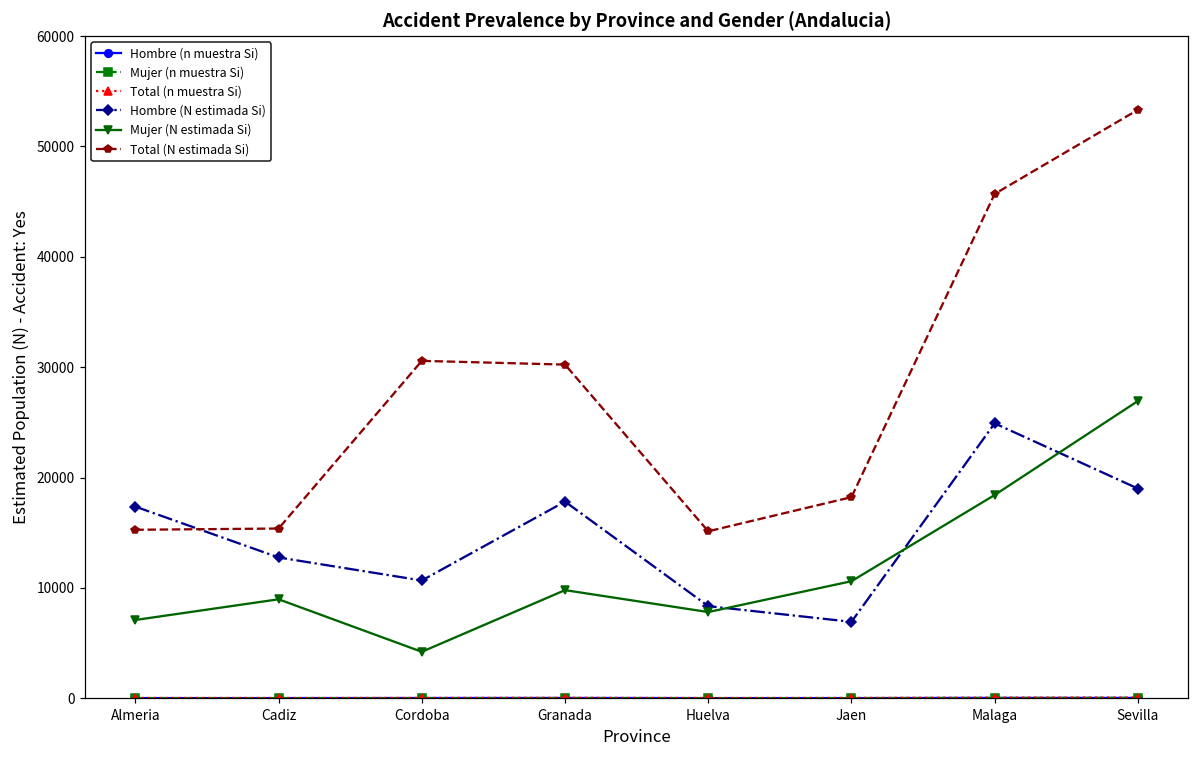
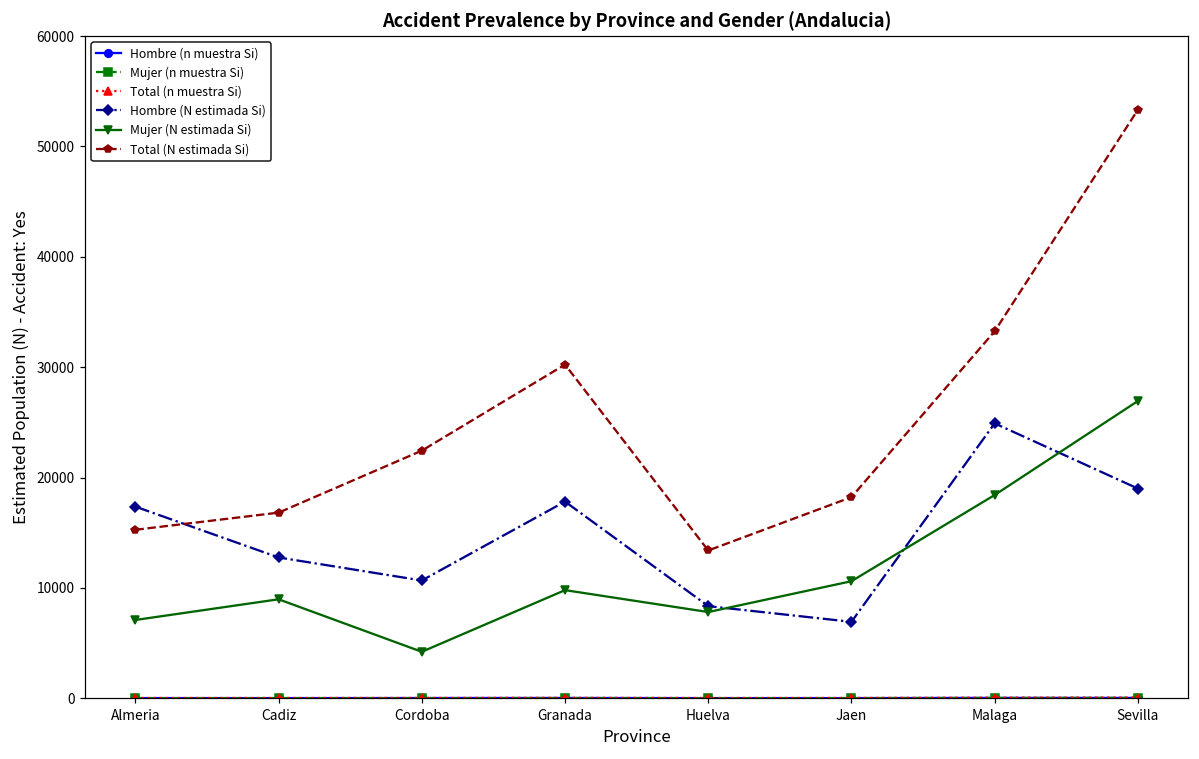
  {
    "Hombre (N estimada Si)": {
      "Almeria": 17400,
      "Cadiz": 12800,
      "Cordoba": 10700,
      "Granada": 17800,
      "Huelva": 8300,
      "Jaen": 6900,
      "Malaga": 24900,
      "Sevilla": 19000
    },
    "Total (N estimada Si)": {
      "Almeria": 15300,
-     "Cadiz": 15400,
-     "Cordoba": 30600,
+     "Cadiz": 16800,
+     "Cordoba": 22400,
      "Granada": 30200,
-     "Huelva": 15100,
+     "Huelva": 13400,
      "Jaen": 18200,
-     "Malaga": 45700,
+     "Malaga": 33300,
      "Sevilla": 53300
    }
  }
